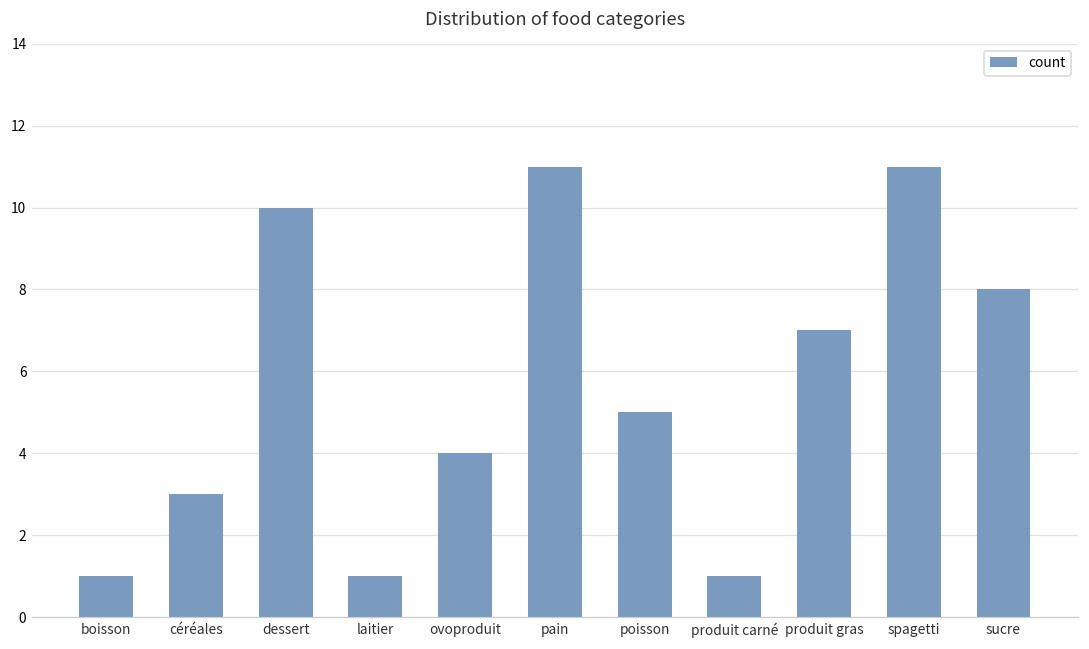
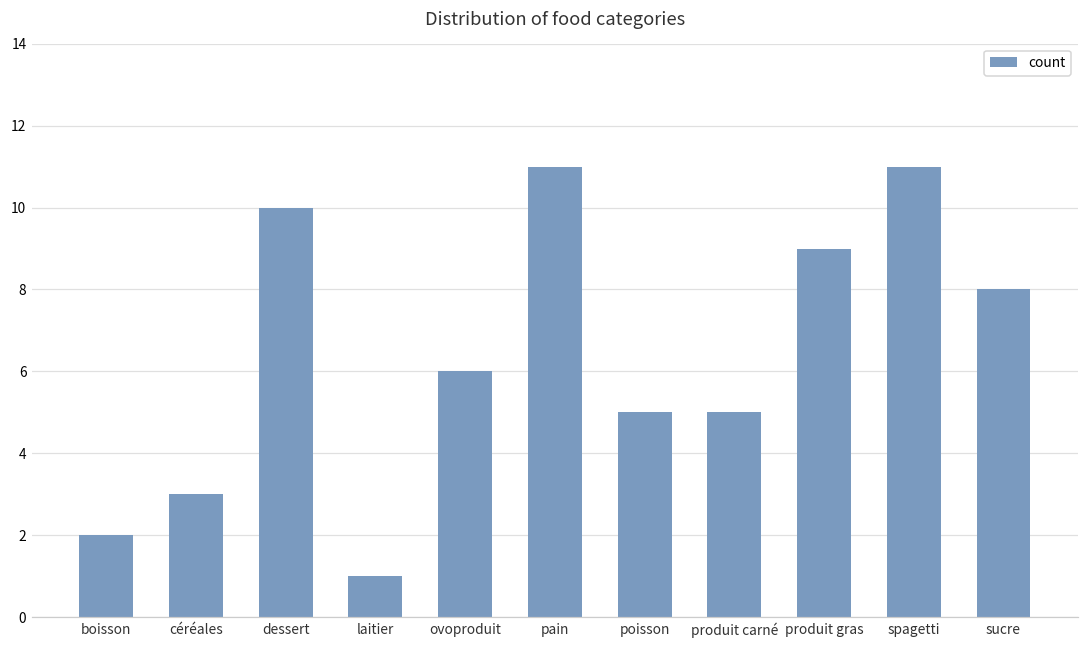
  {
-   "boisson": 1,
+   "boisson": 2,
    "céréales": 3,
    "dessert": 10,
    "laitier": 1,
-   "ovoproduit": 4,
+   "ovoproduit": 6,
    "pain": 11,
    "poisson": 5,
-   "produit carné": 1,
-   "produit gras": 7,
+   "produit carné": 5,
+   "produit gras": 9,
    "spagetti": 11,
    "sucre": 8
  }
